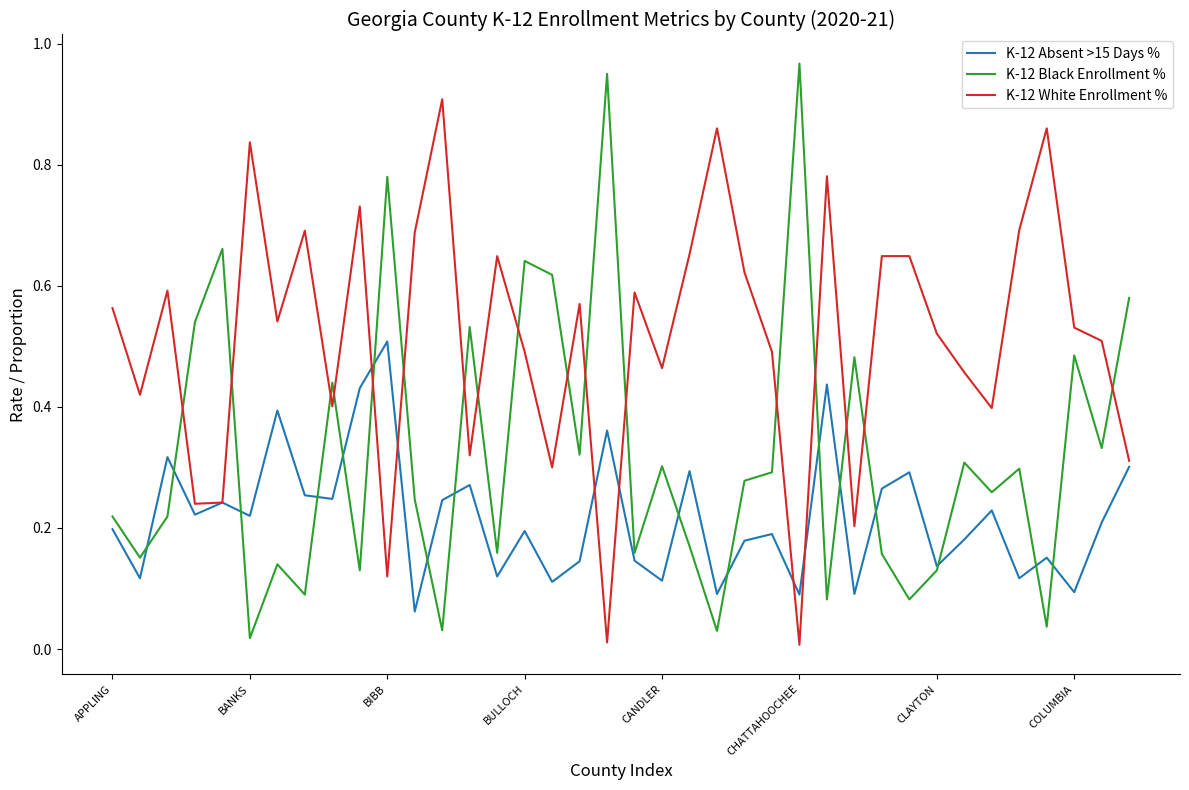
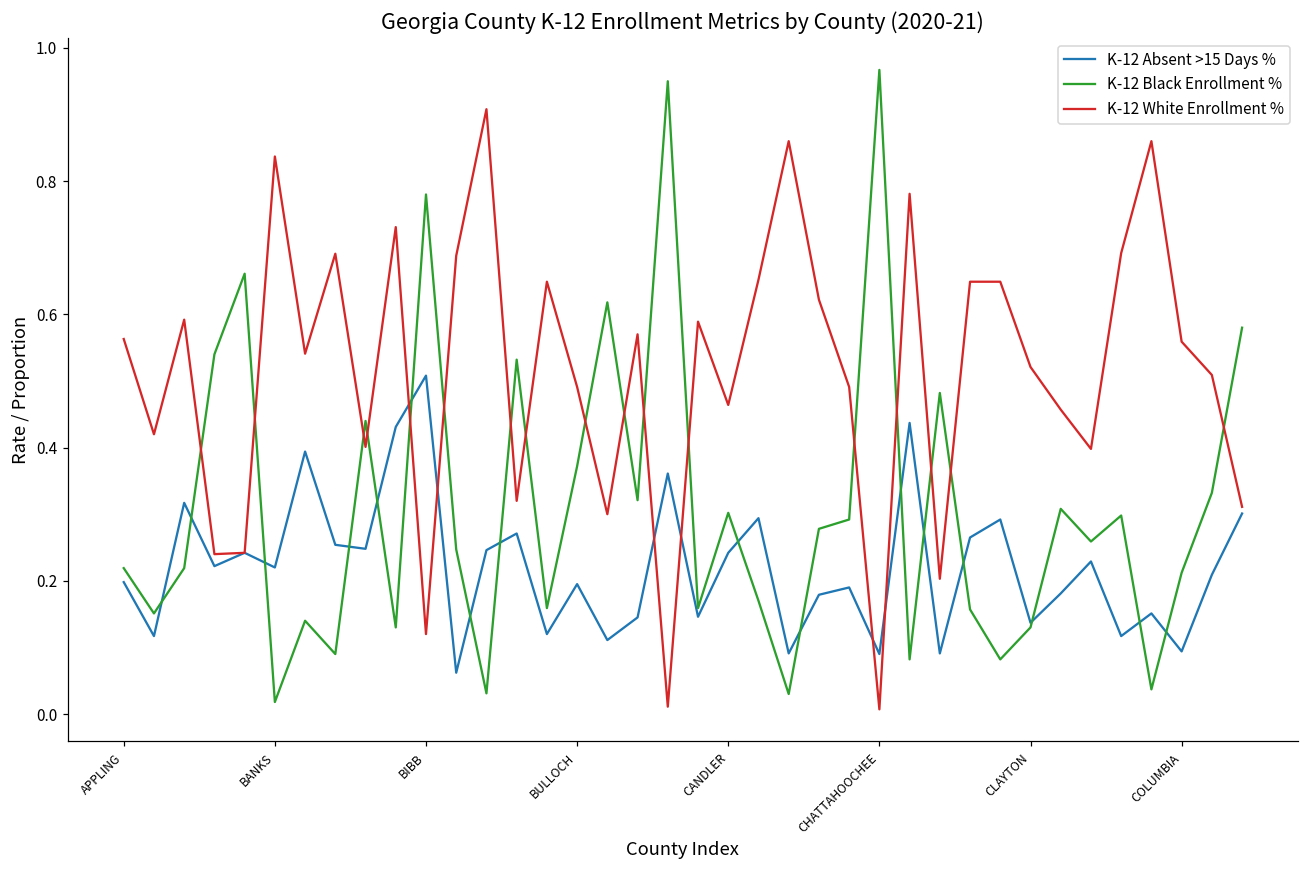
  {
    "K-12 Absent >15 Days %": {
      "APPLING": 0.20,
      "BANKS": 0.22,
      "BIBB": 0.51,
      "BULLOCH": 0.20,
-     "CANDLER": 0.11,
+     "CANDLER": 0.24,
      "CHATTAHOOCHEE": 0.09,
      "CLAYTON": 0.14,
      "COLUMBIA": 0.09
    },
    "K-12 Black Enrollment %": {
      "APPLING": 0.22,
      "BANKS": 0.02,
      "BIBB": 0.78,
-     "BULLOCH": 0.64,
+     "BULLOCH": 0.37,
      "CANDLER": 0.30,
      "CHATTAHOOCHEE": 0.97,
      "CLAYTON": 0.13,
-     "COLUMBIA": 0.49
+     "COLUMBIA": 0.21
    },
    "K-12 White Enrollment %": {
      "APPLING": 0.56,
      "BANKS": 0.84,
      "BIBB": 0.12,
      "BULLOCH": 0.49,
      "CANDLER": 0.46,
      "CHATTAHOOCHEE": 0.01,
      "CLAYTON": 0.52,
-     "COLUMBIA": 0.53
+     "COLUMBIA": 0.56
    }
  }
